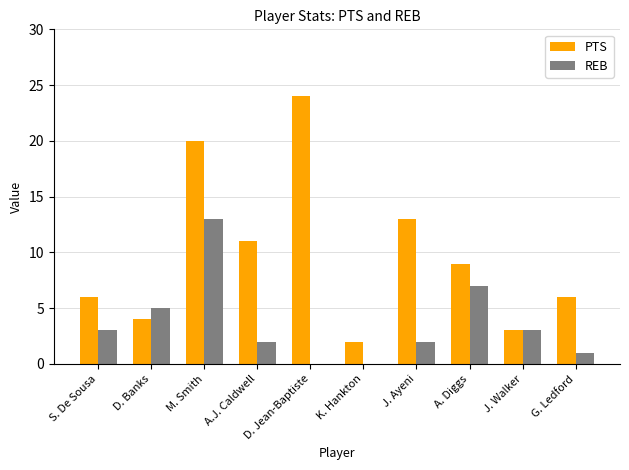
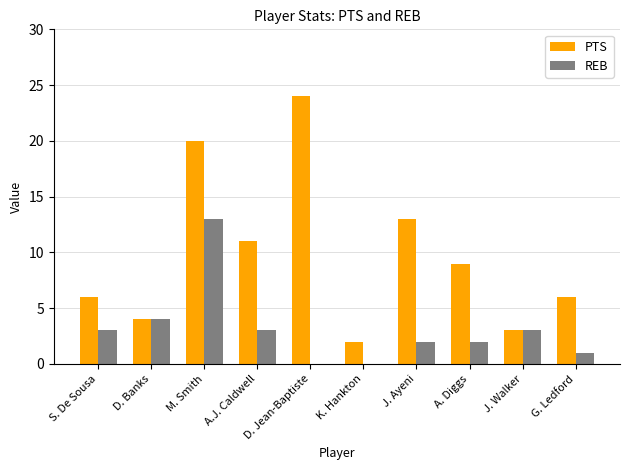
  {
    "PTS": {
      "S. De Sousa": 6,
      "D. Banks": 4,
      "M. Smith": 20,
      "A.J. Caldwell": 11,
      "D. Jean-Baptiste": 24,
      "K. Hankton": 2,
      "J. Ayeni": 13,
      "A. Diggs": 9,
      "J. Walker": 3,
      "G. Ledford": 6
    },
    "REB": {
      "S. De Sousa": 3,
-     "D. Banks": 5,
+     "D. Banks": 4,
      "M. Smith": 13,
-     "A.J. Caldwell": 2,
+     "A.J. Caldwell": 3,
      "D. Jean-Baptiste": 0,
      "K. Hankton": 0,
      "J. Ayeni": 2,
-     "A. Diggs": 7,
+     "A. Diggs": 2,
      "J. Walker": 3,
      "G. Ledford": 1
    }
  }
